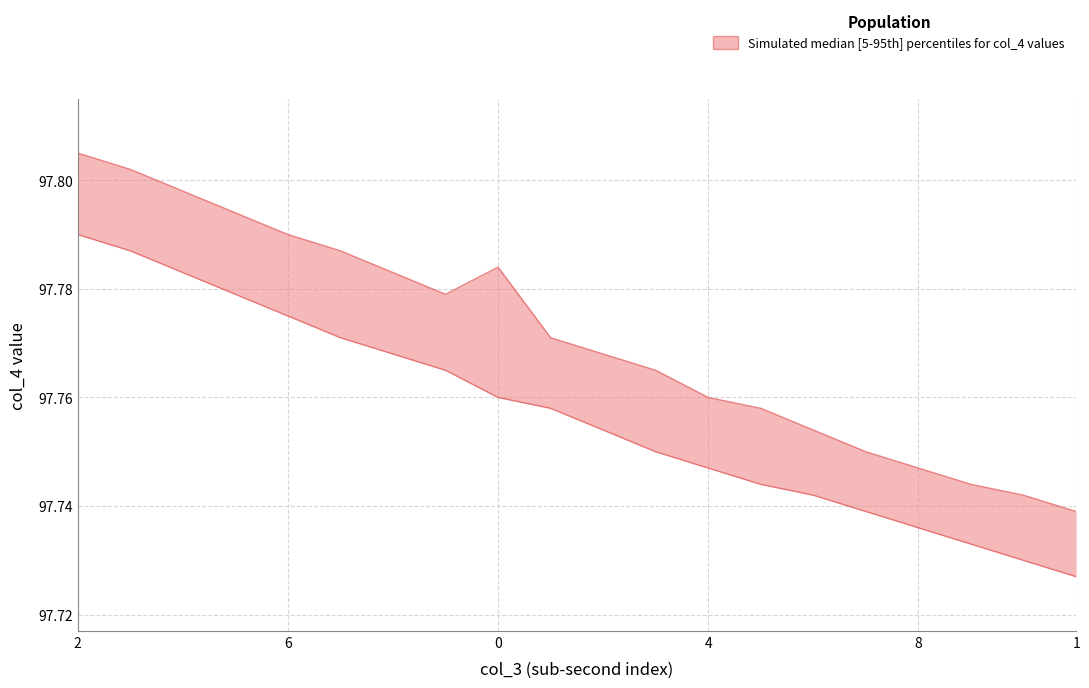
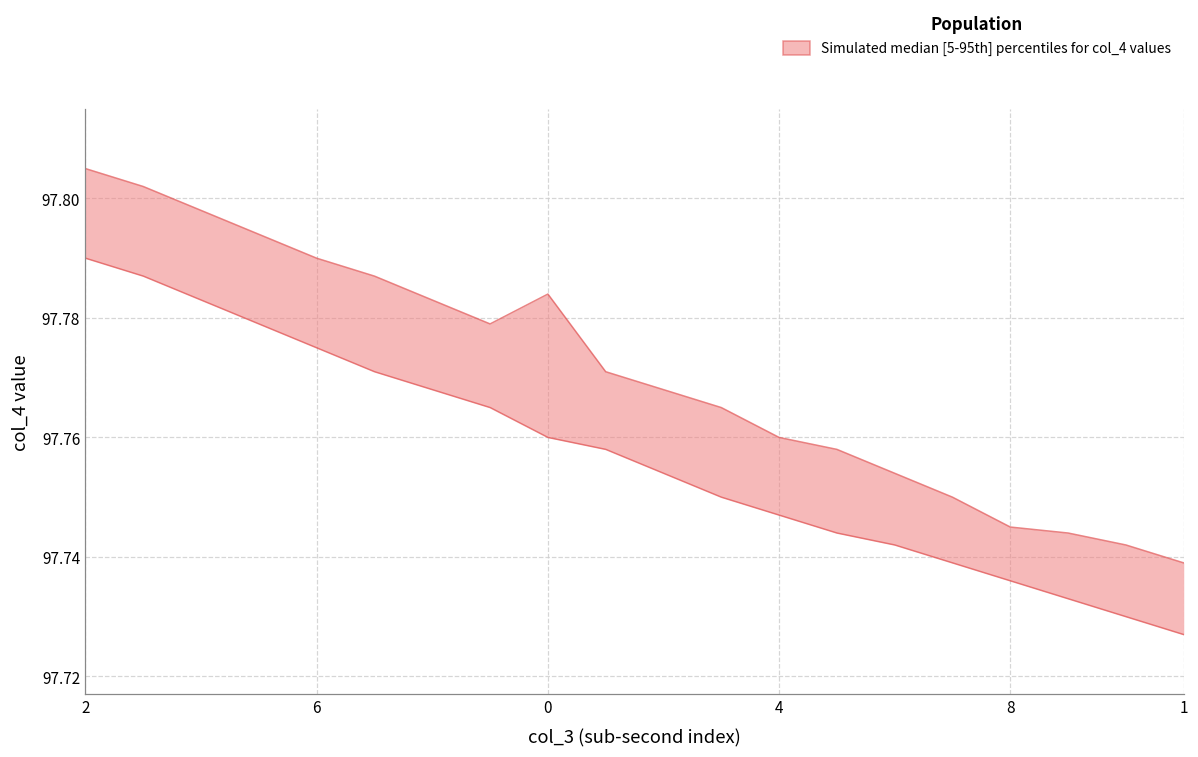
  {
    "Simulated median [5-95th] percentiles for col_4 values": {
      "0": 97.784,
      "4": 97.760,
-     "8": 97.747
+     "8": 97.745
    }
  }
